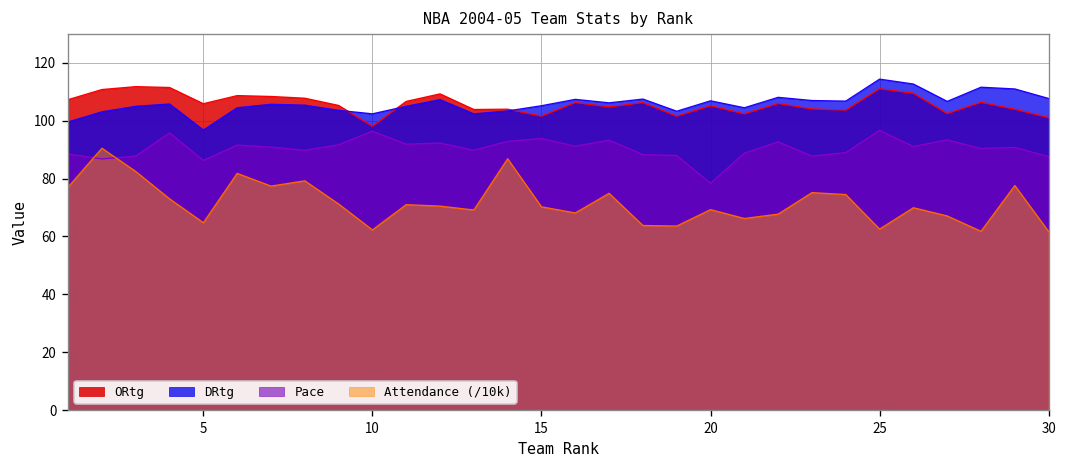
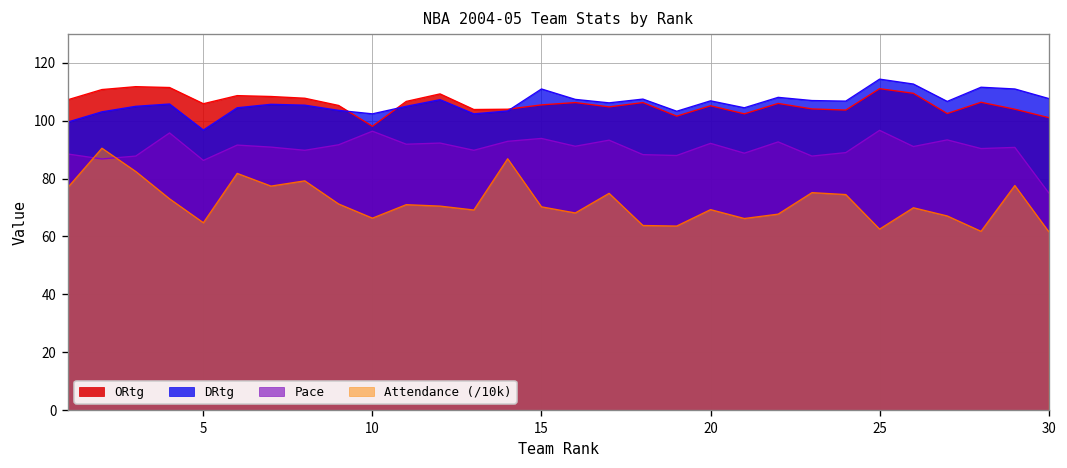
  {
    "ORtg": {
      "5": 106,
      "10": 98,
-     "15": 102,
+     "15": 106,
      "20": 105,
      "25": 111,
      "30": 101
    },
    "DRtg": {
      "5": 97,
      "10": 102,
-     "15": 105,
+     "15": 111,
      "20": 107,
      "25": 114,
      "30": 108
    },
    "Pace": {
      "5": 86,
      "10": 96,
      "15": 94,
-     "20": 78,
+     "20": 92,
      "25": 97,
-     "30": 88
+     "30": 75
    },
    "Attendance (/10k)": {
      "5": 65,
-     "10": 62,
+     "10": 66,
      "15": 70,
      "20": 69,
      "25": 63,
      "30": 62
    }
  }
